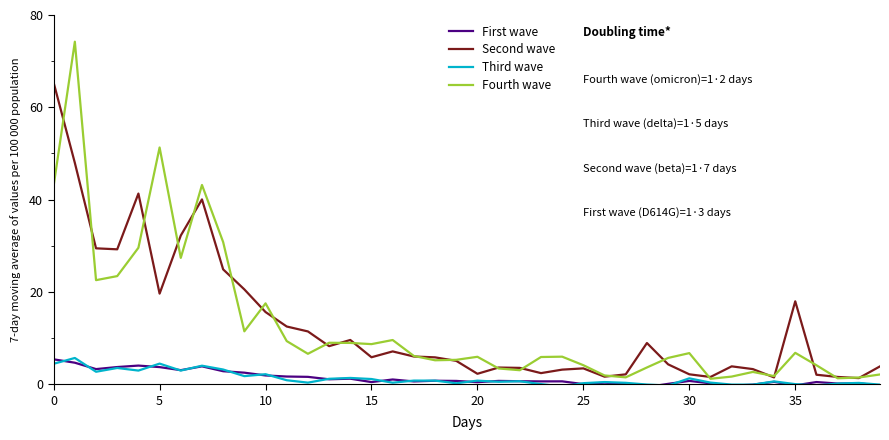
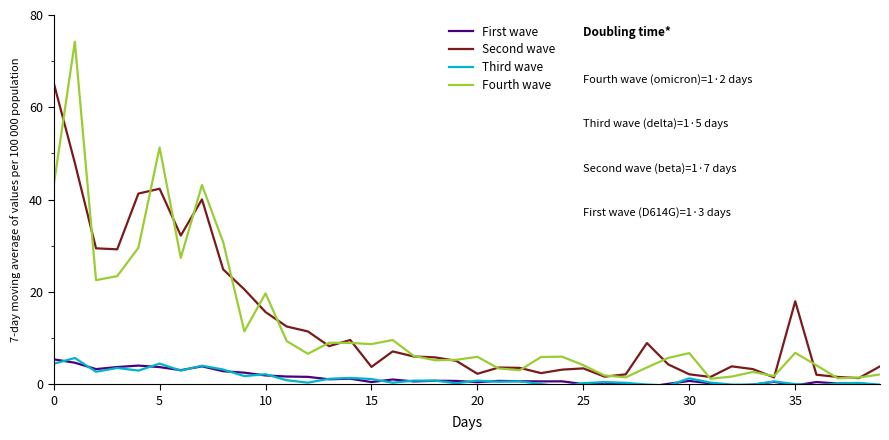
  {
    "First wave": {
      "0": 5,
      "5": 4,
      "15": 0,
      "30": 1
    },
    "Second wave": {
      "0": 65,
-     "5": 20,
+     "5": 42,
      "10": 16,
-     "15": 6,
+     "15": 4,
      "20": 2,
      "25": 3,
      "30": 2,
      "35": 18
    },
    "Third wave": {
      "0": 4,
      "5": 4,
      "15": 1,
      "30": 1
    },
    "Fourth wave": {
      "0": 43,
      "5": 51,
-     "10": 18,
+     "10": 20,
      "15": 9,
      "20": 6,
      "25": 4,
      "30": 7,
      "35": 7
    }
  }
